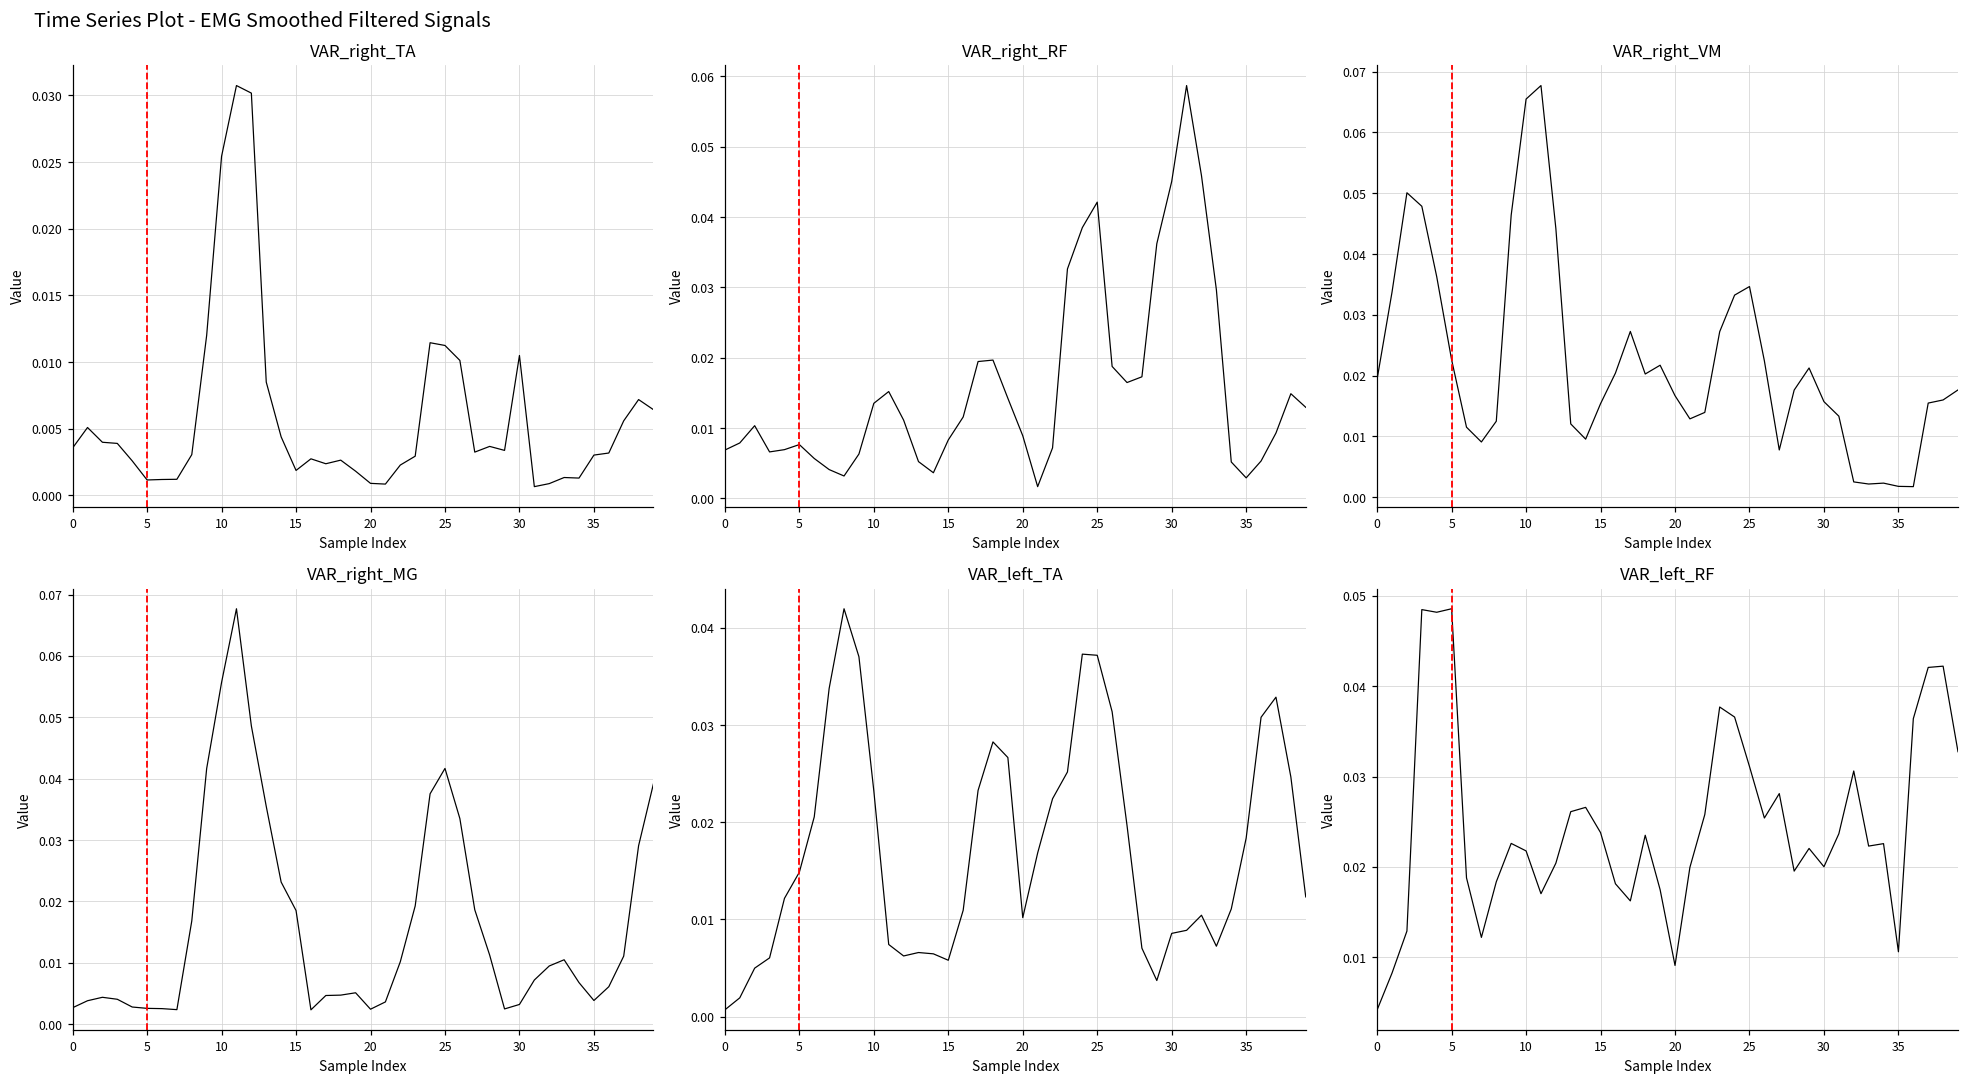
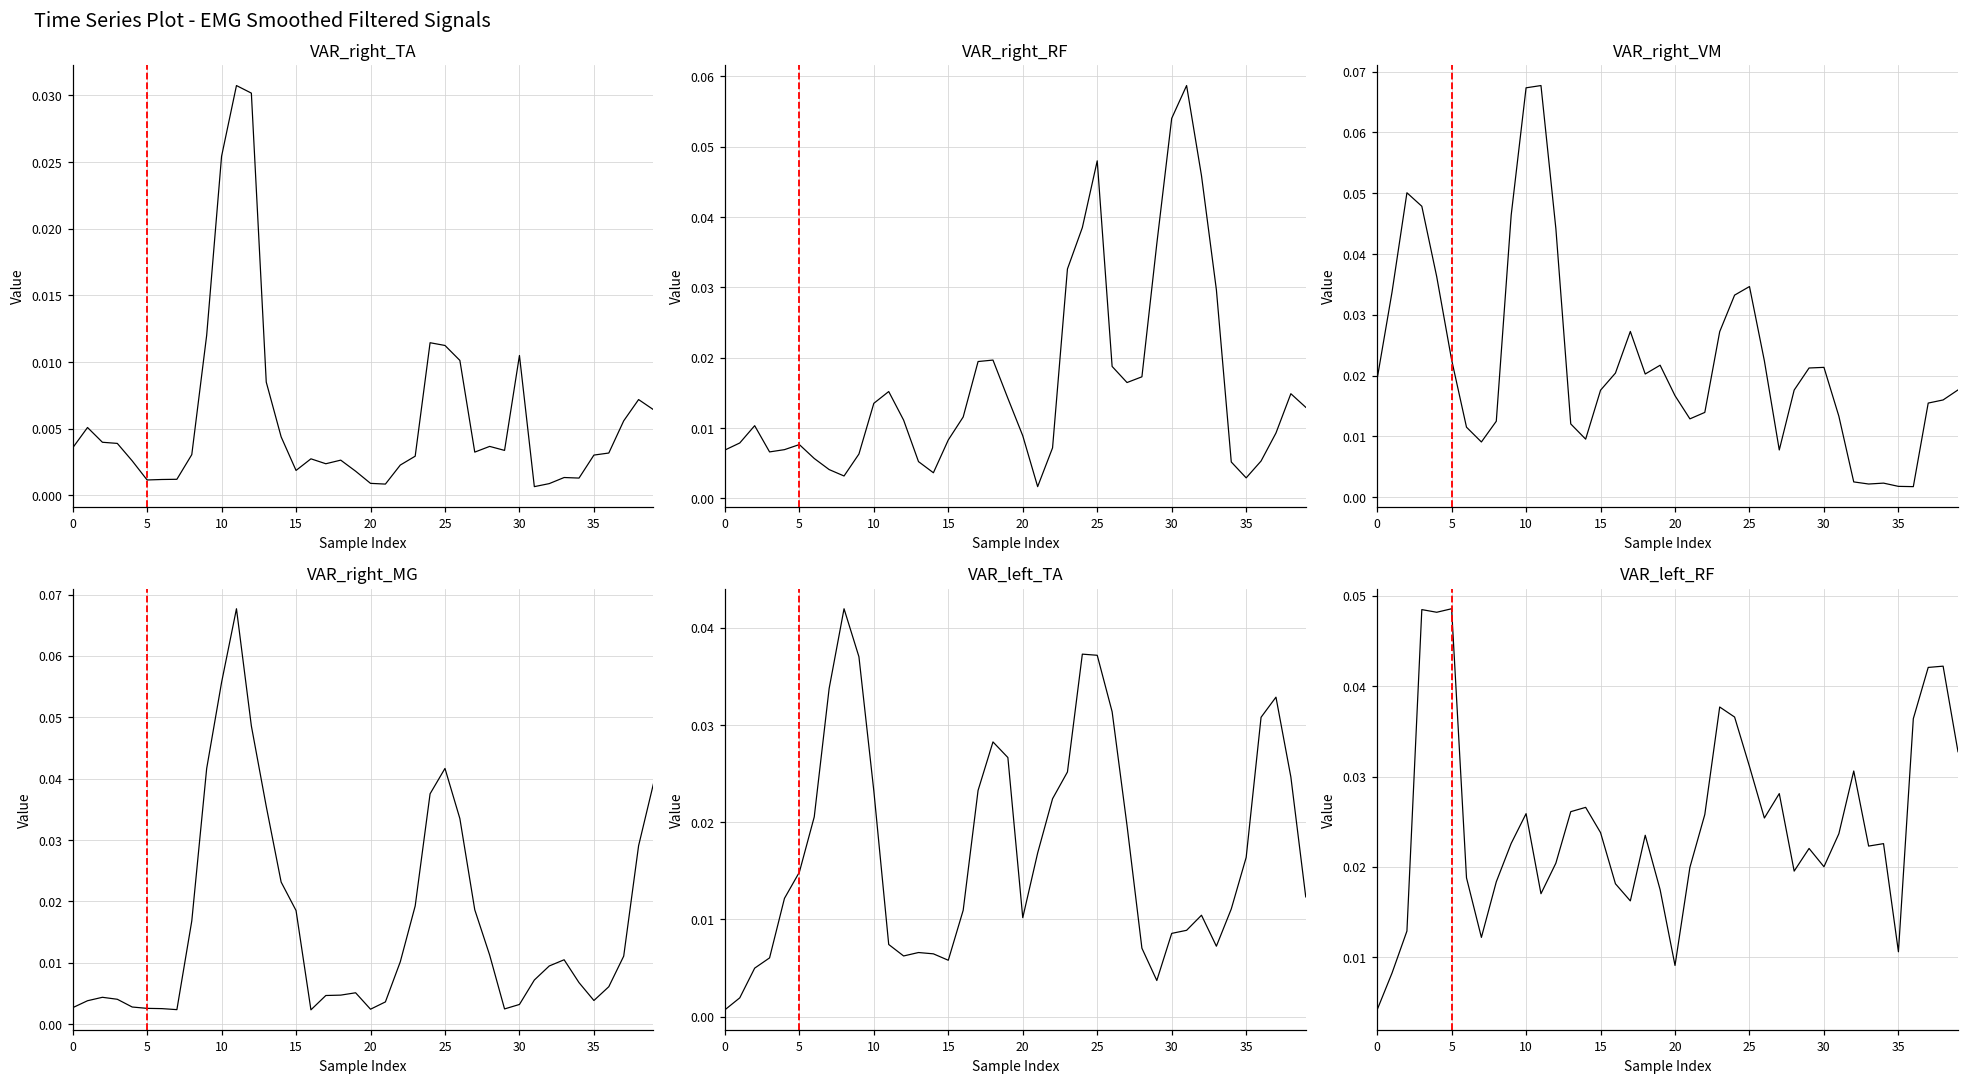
  {
    "VAR_right_TA": {
      "0": 0.0036,
      "5": 0.0012,
      "10": 0.0254,
      "15": 0.0019,
      "20": 0.0009,
      "25": 0.0112,
      "30": 0.0105,
      "35": 0.0030
    },
    "VAR_right_RF": {
      "0": 0.007,
      "5": 0.008,
      "10": 0.014,
      "15": 0.008,
      "20": 0.009,
-     "25": 0.042,
-     "30": 0.045,
+     "25": 0.048,
+     "30": 0.054,
      "35": 0.003
    },
    "VAR_right_VM": {
      "0": 0.019,
      "5": 0.023,
-     "10": 0.065,
-     "15": 0.015,
+     "10": 0.067,
+     "15": 0.018,
      "20": 0.017,
      "25": 0.035,
-     "30": 0.016,
+     "30": 0.021,
      "35": 0.002
    },
    "VAR_right_MG": {
      "0": 0.003,
      "5": 0.003,
      "10": 0.056,
      "15": 0.019,
      "20": 0.002,
      "25": 0.042,
      "30": 0.003,
      "35": 0.004
    },
    "VAR_left_TA": {
      "0": 0.001,
      "5": 0.015,
      "10": 0.023,
      "15": 0.006,
      "20": 0.010,
      "25": 0.037,
      "30": 0.009,
-     "35": 0.018
+     "35": 0.016
    },
    "VAR_left_RF": {
      "0": 0.004,
      "5": 0.049,
-     "10": 0.022,
+     "10": 0.026,
      "15": 0.024,
      "20": 0.009,
      "25": 0.031,
      "30": 0.020,
      "35": 0.011
    }
  }
